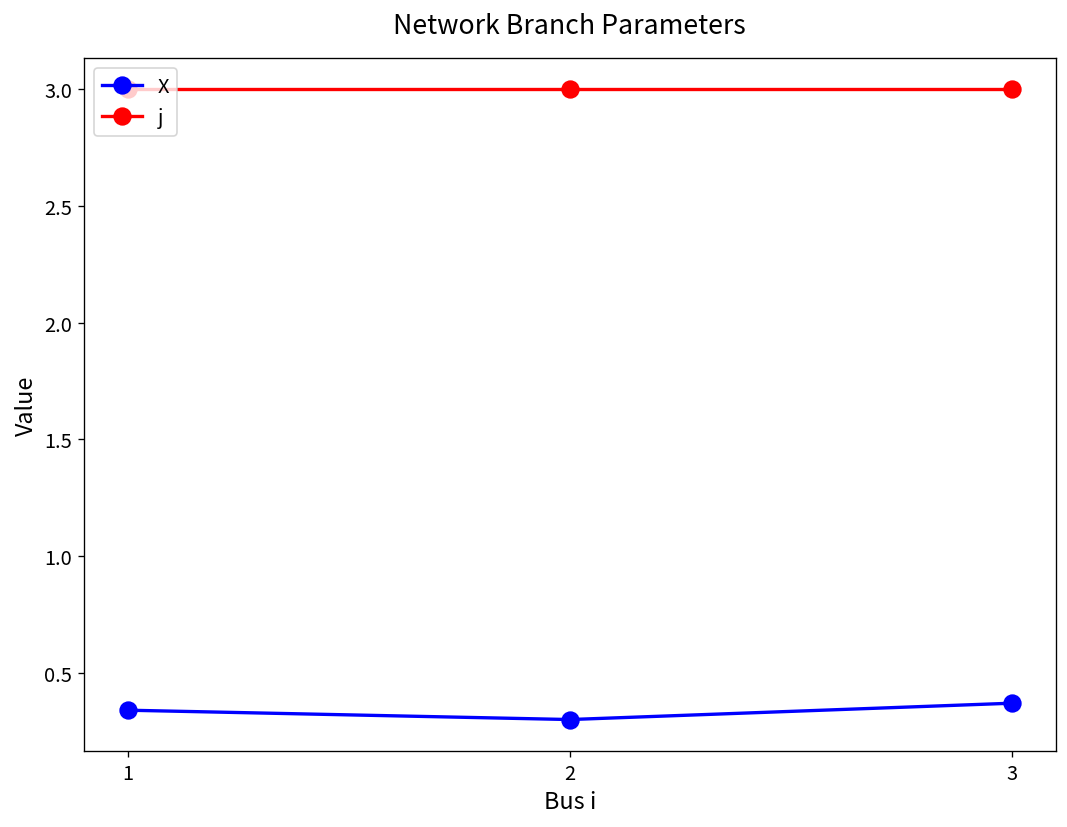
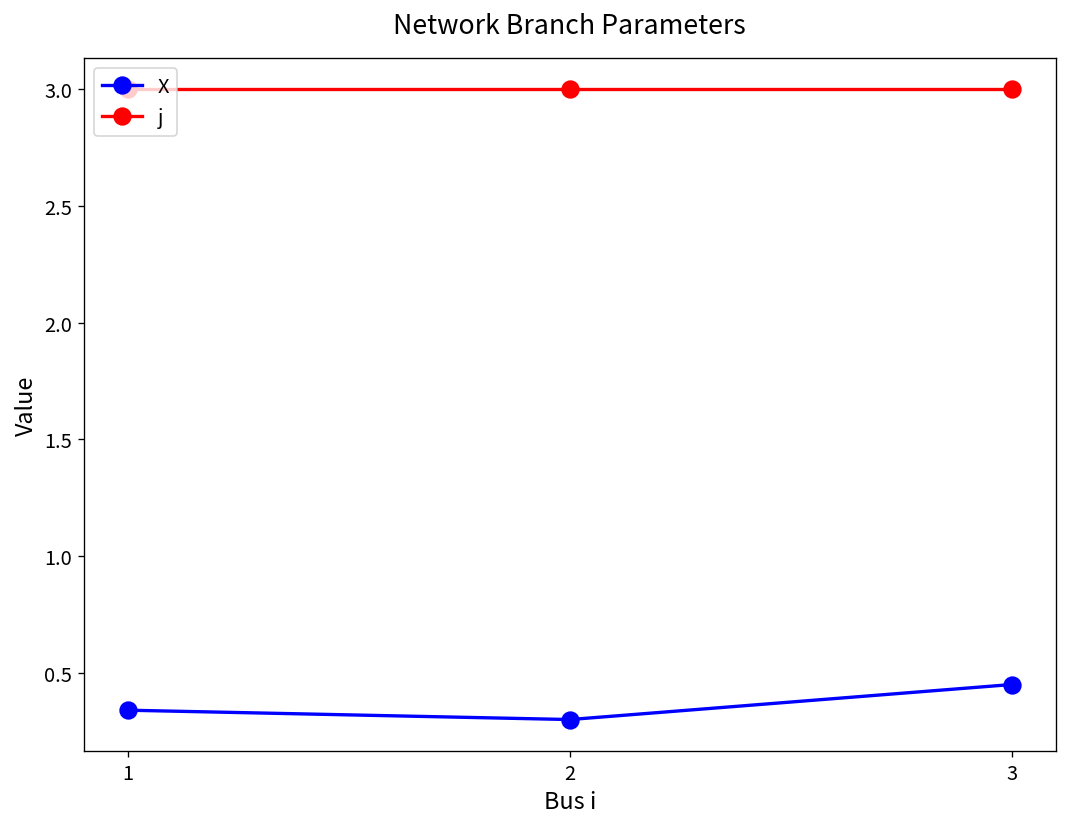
  {
    "X": {
      "1": 0.34,
      "2": 0.30,
-     "3": 0.37
+     "3": 0.45
    },
    "j": {
      "2": 3.00,
      "3": 3.00
    }
  }
